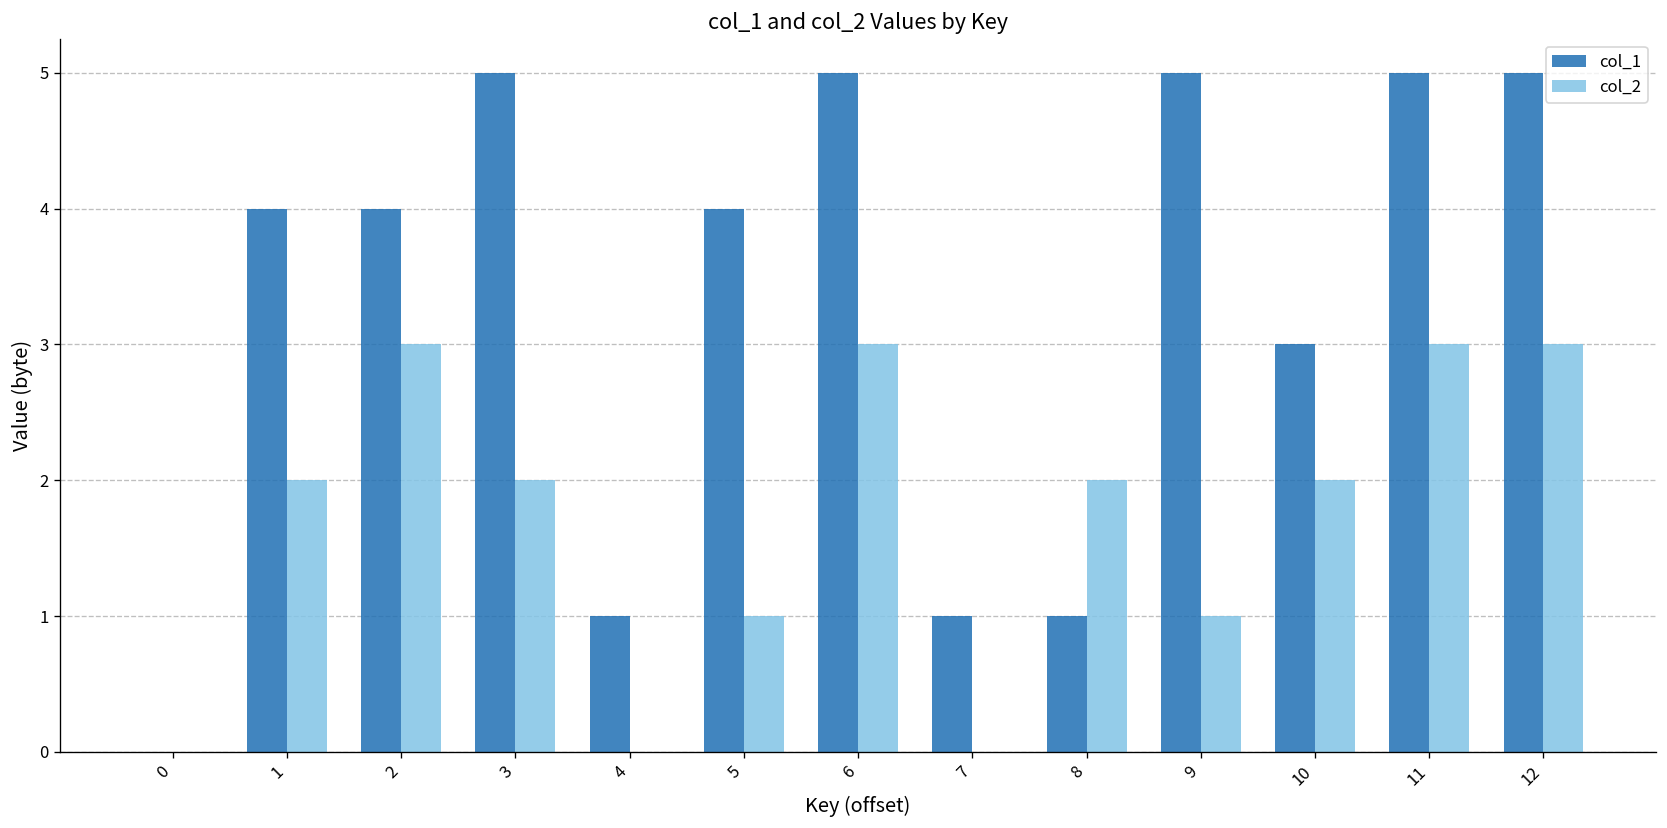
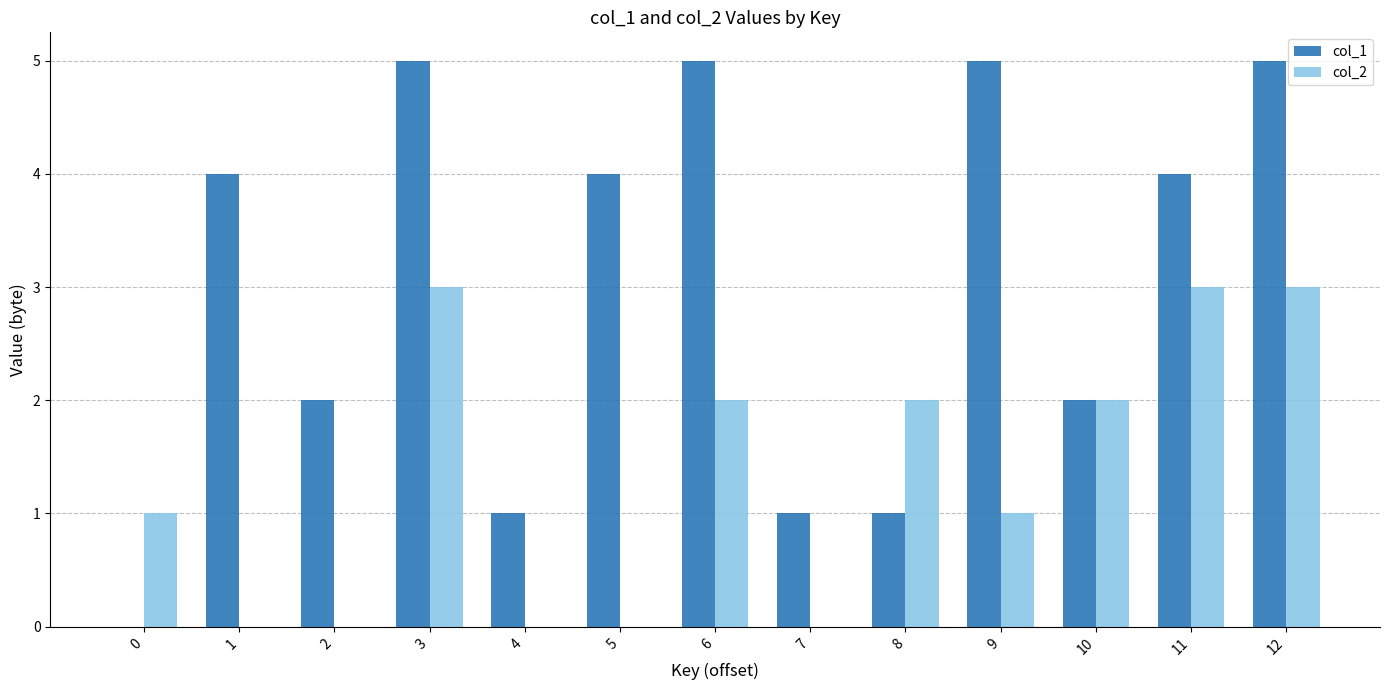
  {
    "col_1": {
      "0": 0,
      "1": 4,
-     "2": 4,
+     "2": 2,
      "3": 5,
      "4": 1,
      "5": 4,
      "6": 5,
      "7": 1,
      "8": 1,
      "9": 5,
-     "10": 3,
-     "11": 5,
+     "10": 2,
+     "11": 4,
      "12": 5
    },
    "col_2": {
-     "0": 0,
-     "1": 2,
-     "2": 3,
-     "3": 2,
+     "0": 1,
+     "1": 0,
+     "2": 0,
+     "3": 3,
      "4": 0,
-     "5": 1,
-     "6": 3,
+     "5": 0,
+     "6": 2,
      "7": 0,
      "8": 2,
      "9": 1,
      "10": 2,
      "11": 3,
      "12": 3
    }
  }
